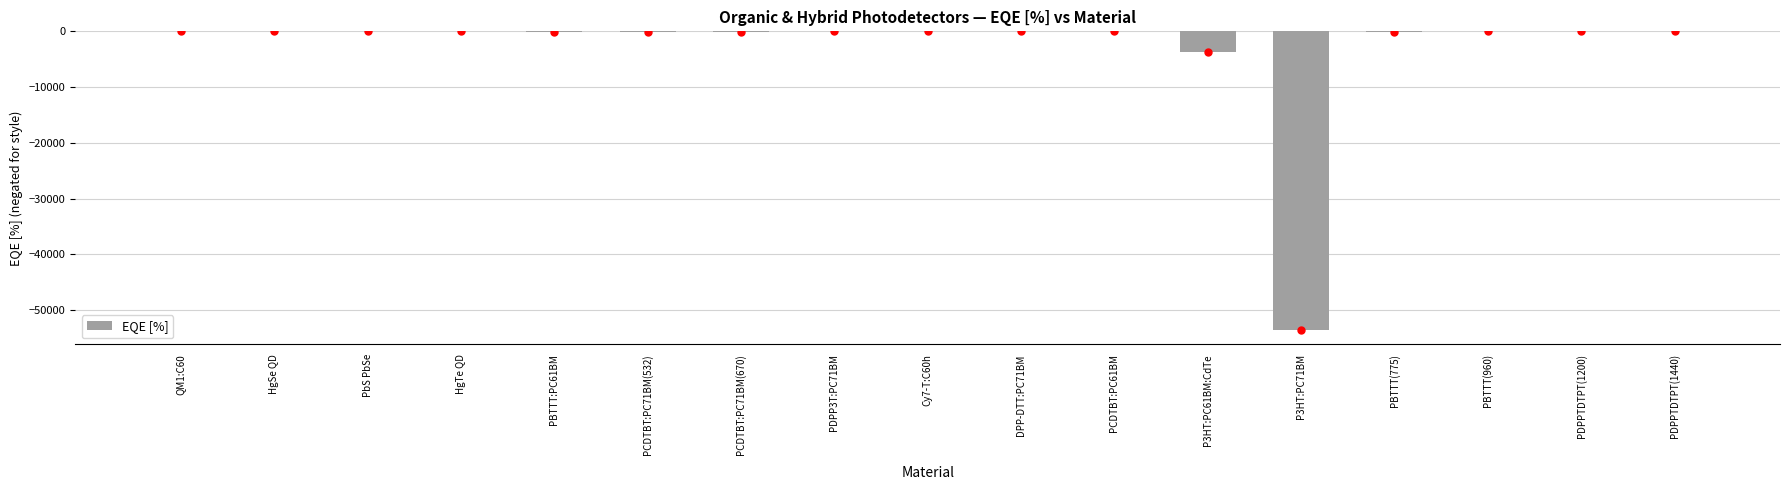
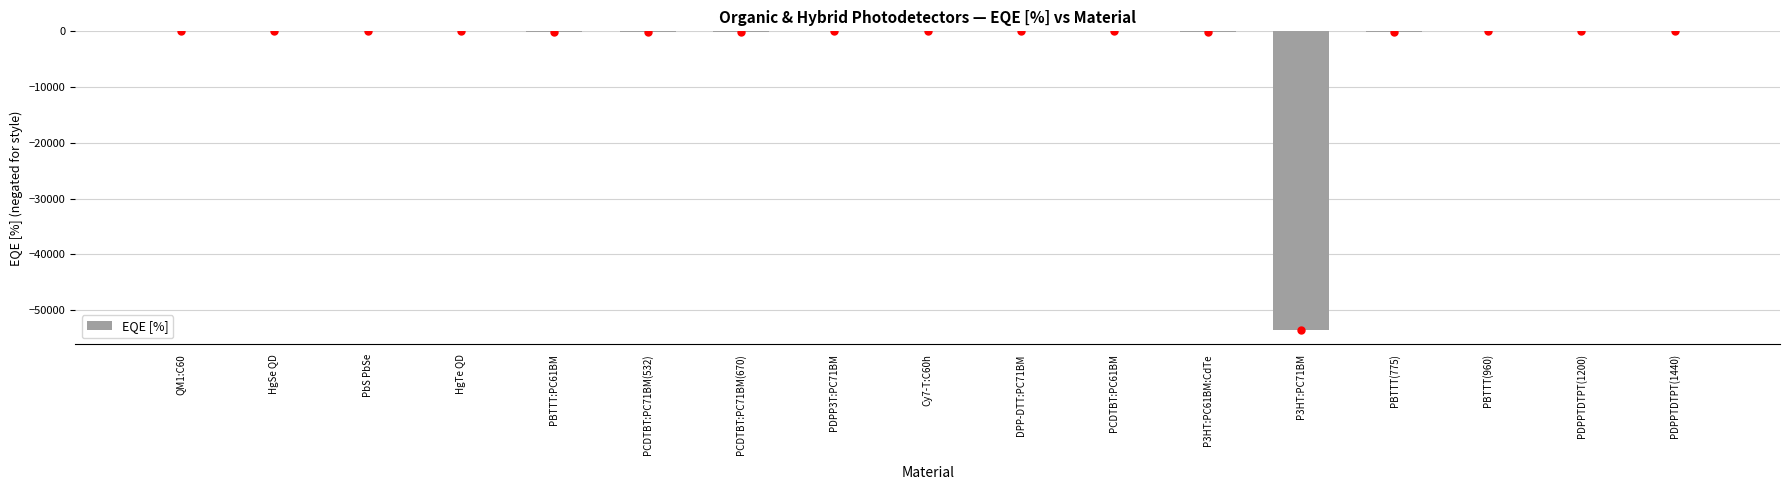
  {
    "EQE [%]": {
-     "P3HT:PC61BM:CdTe": -4000,
+     "P3HT:PC61BM:CdTe": 0,
      "P3HT:PC71BM": -54000
    }
  }
